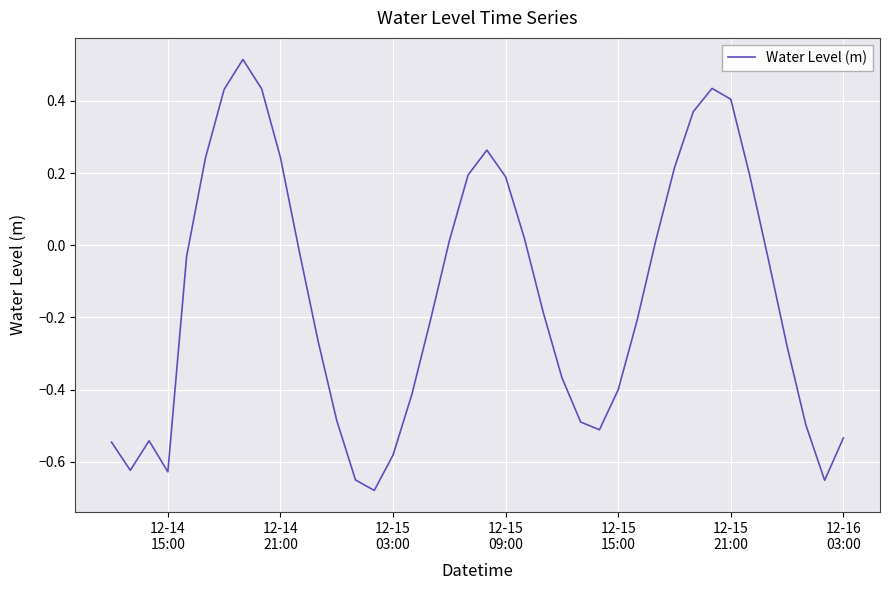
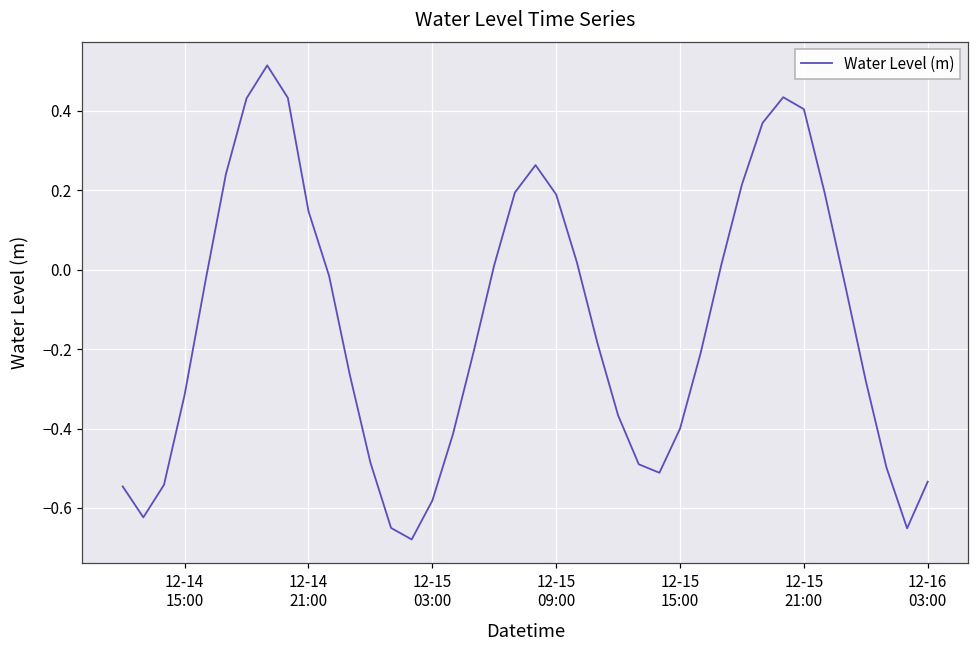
  {
-   "12-14 15:00": -0.63,
-   "12-14 21:00": 0.24,
+   "12-14 15:00": -0.32,
+   "12-14 21:00": 0.15,
    "12-15 03:00": -0.58,
    "12-15 09:00": 0.19,
    "12-15 15:00": -0.40,
    "12-15 21:00": 0.40,
    "12-16 03:00": -0.53
  }
